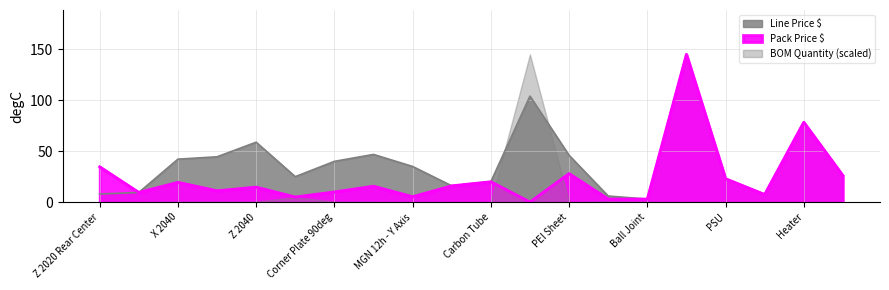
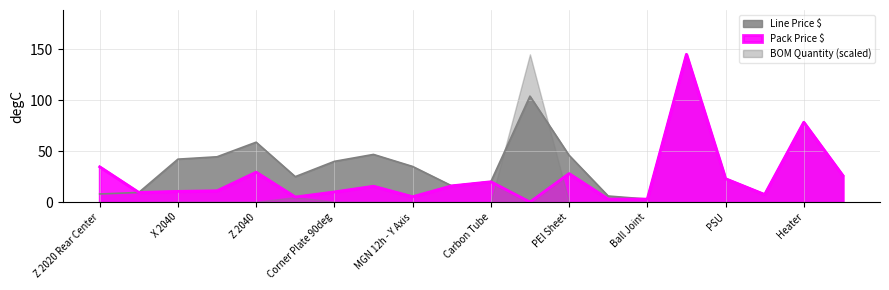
  {
    "Pack Price $": {
      "Z 2020 Rear Center": 35,
-     "X 2040": 19,
-     "Z 2040": 15,
+     "X 2040": 11,
+     "Z 2040": 29,
      "Corner Plate 90deg": 10,
      "MGN 12h - Y Axis": 5,
      "PEI Sheet": 28
    }
  }
